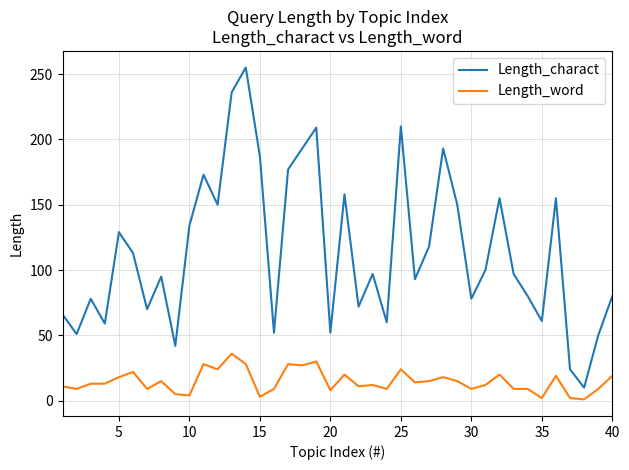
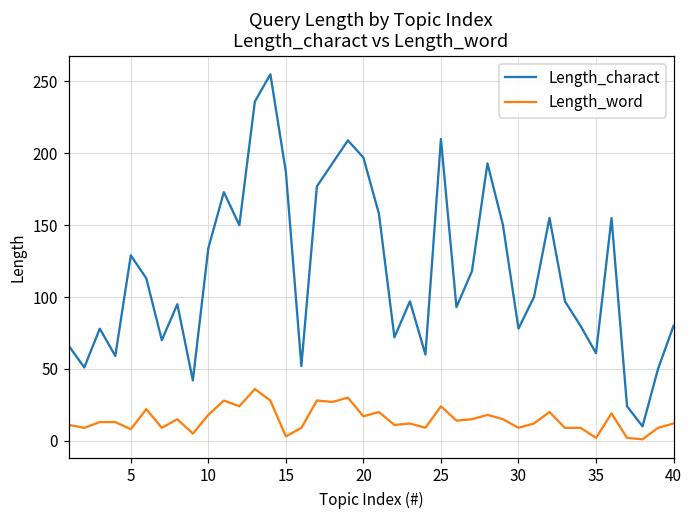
  {
    "Length_charact": {
      "5": 129,
      "10": 134,
      "15": 187,
-     "20": 52,
+     "20": 197,
      "25": 210,
      "30": 78,
      "35": 61,
      "40": 80
    },
    "Length_word": {
-     "5": 18,
-     "10": 4,
+     "5": 8,
+     "10": 18,
      "15": 3,
-     "20": 8,
+     "20": 17,
      "25": 24,
      "30": 9,
      "35": 2,
-     "40": 19
+     "40": 12
    }
  }
